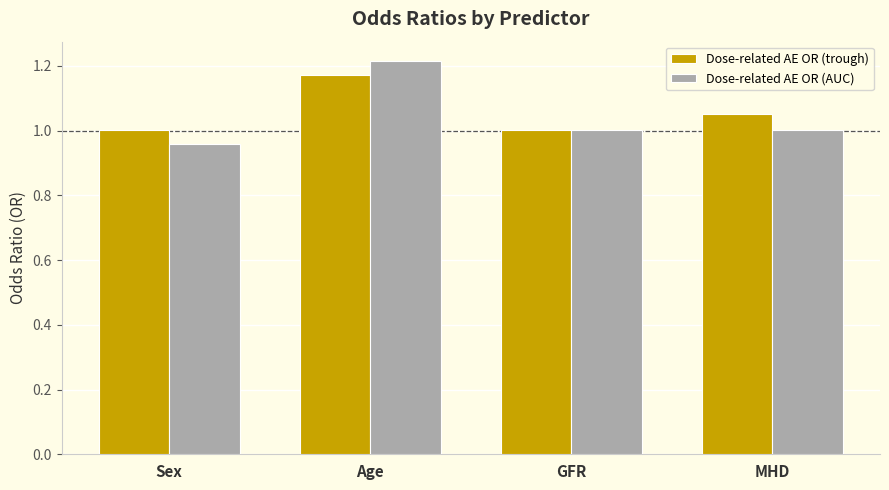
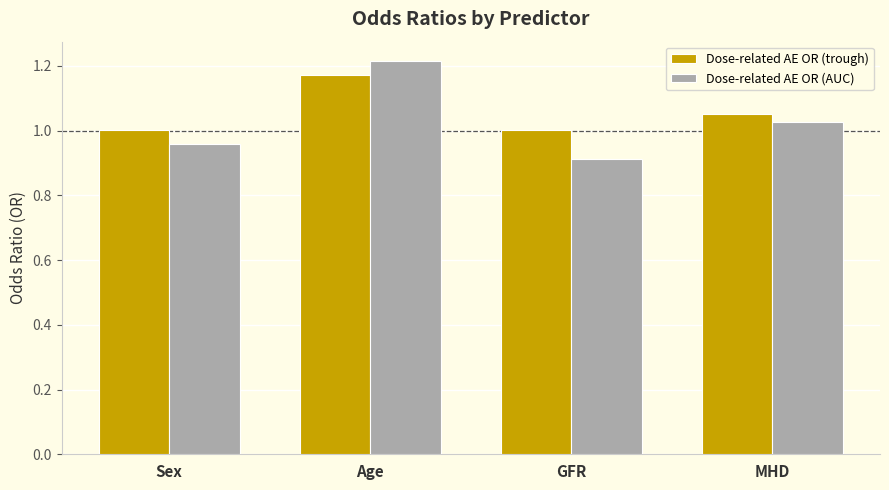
  {
    "Dose-related AE OR (trough)": {
      "Sex": 1.00,
      "Age": 1.17,
      "GFR": 1.00,
      "MHD": 1.05
    },
    "Dose-related AE OR (AUC)": {
      "Sex": 0.96,
      "Age": 1.21,
-     "GFR": 1.00,
-     "MHD": 1.00
+     "GFR": 0.91,
+     "MHD": 1.03
    }
  }
